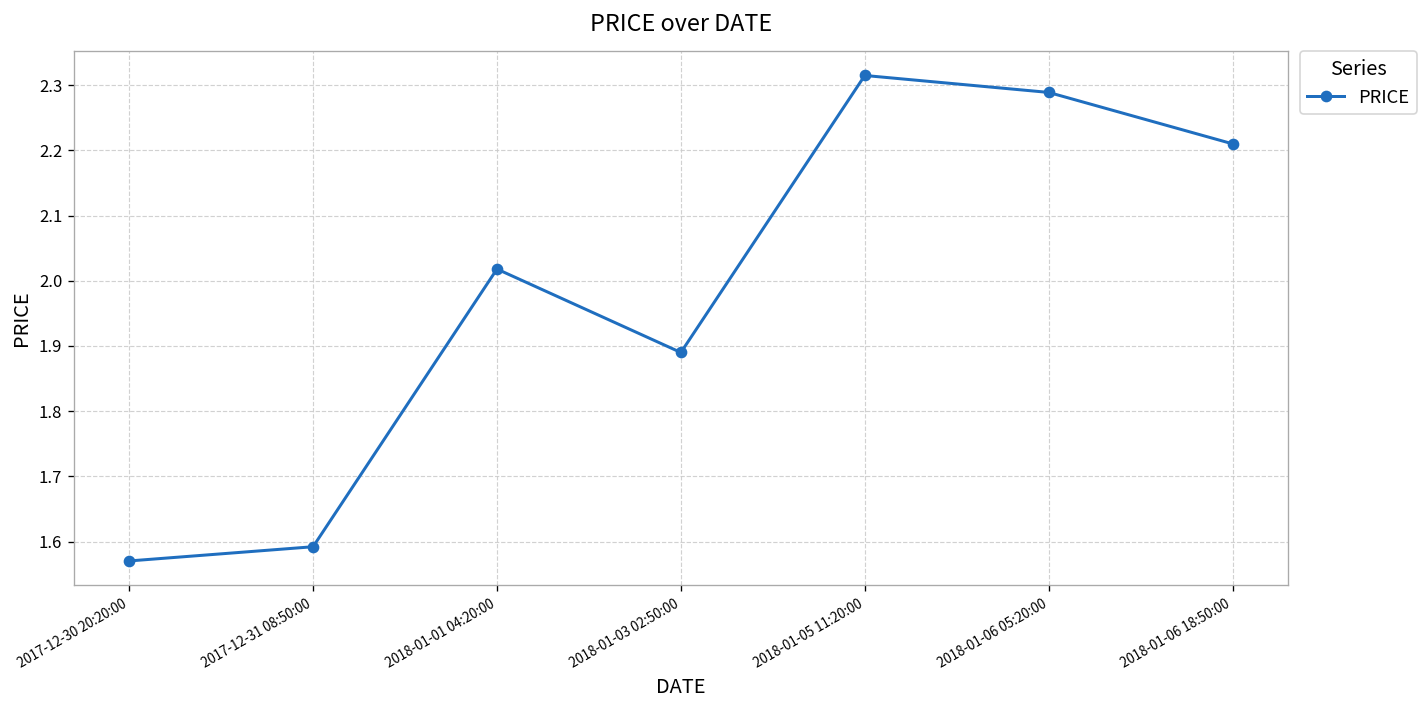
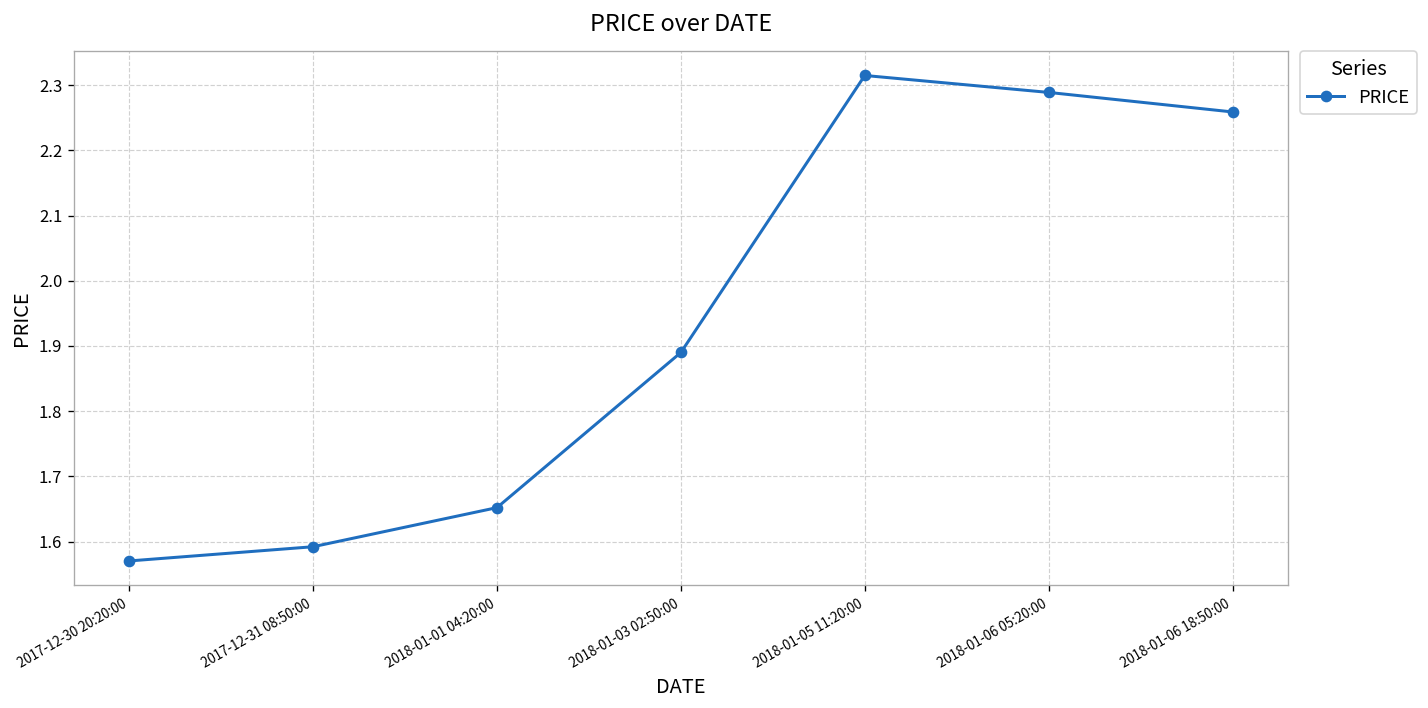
  {
    "2017-12-30 20:20:00": 1.57,
    "2017-12-31 08:50:00": 1.59,
-   "2018-01-01 04:20:00": 2.02,
+   "2018-01-01 04:20:00": 1.65,
    "2018-01-03 02:50:00": 1.89,
    "2018-01-05 11:20:00": 2.32,
    "2018-01-06 05:20:00": 2.29,
-   "2018-01-06 18:50:00": 2.21
+   "2018-01-06 18:50:00": 2.26
  }
